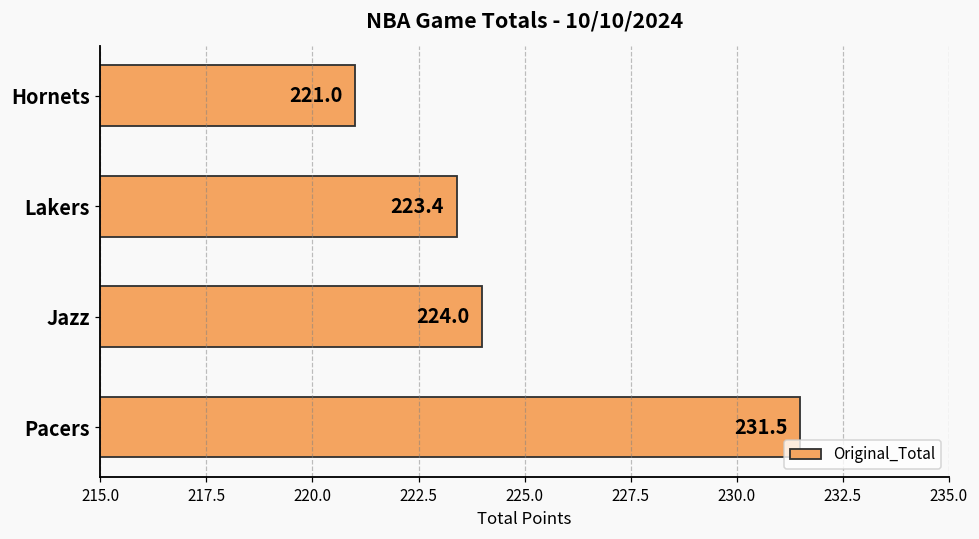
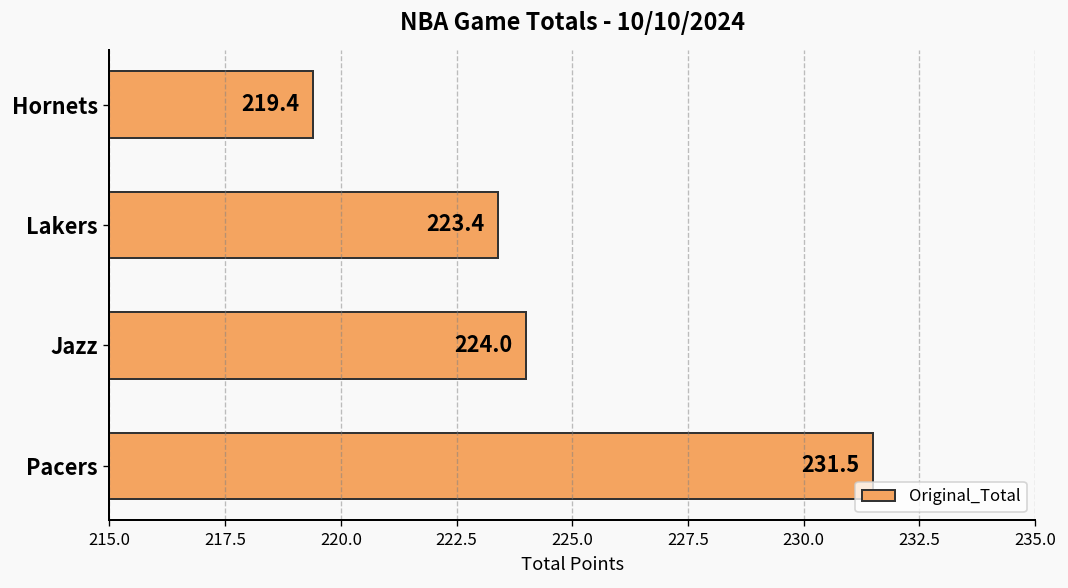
  {
-   "Hornets": 221.0,
+   "Hornets": 219.4,
    "Lakers": 223.4,
    "Jazz": 224.0,
    "Pacers": 231.5
  }
